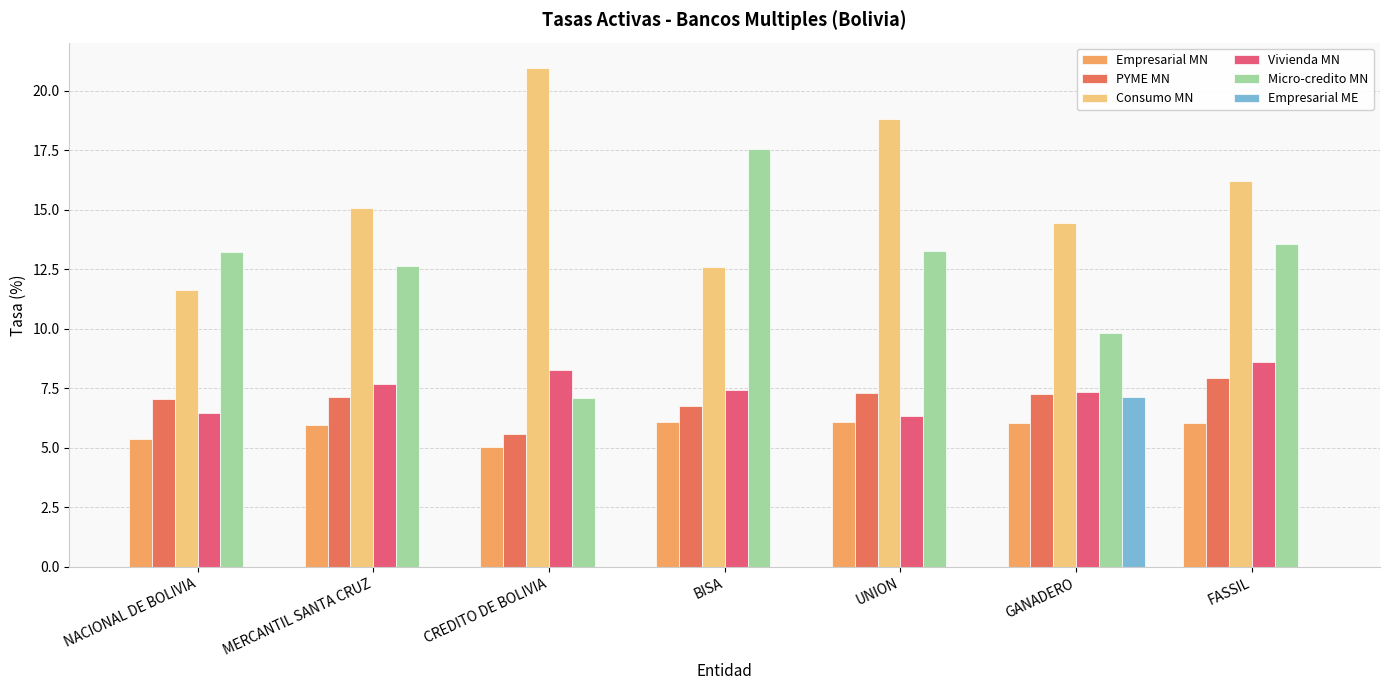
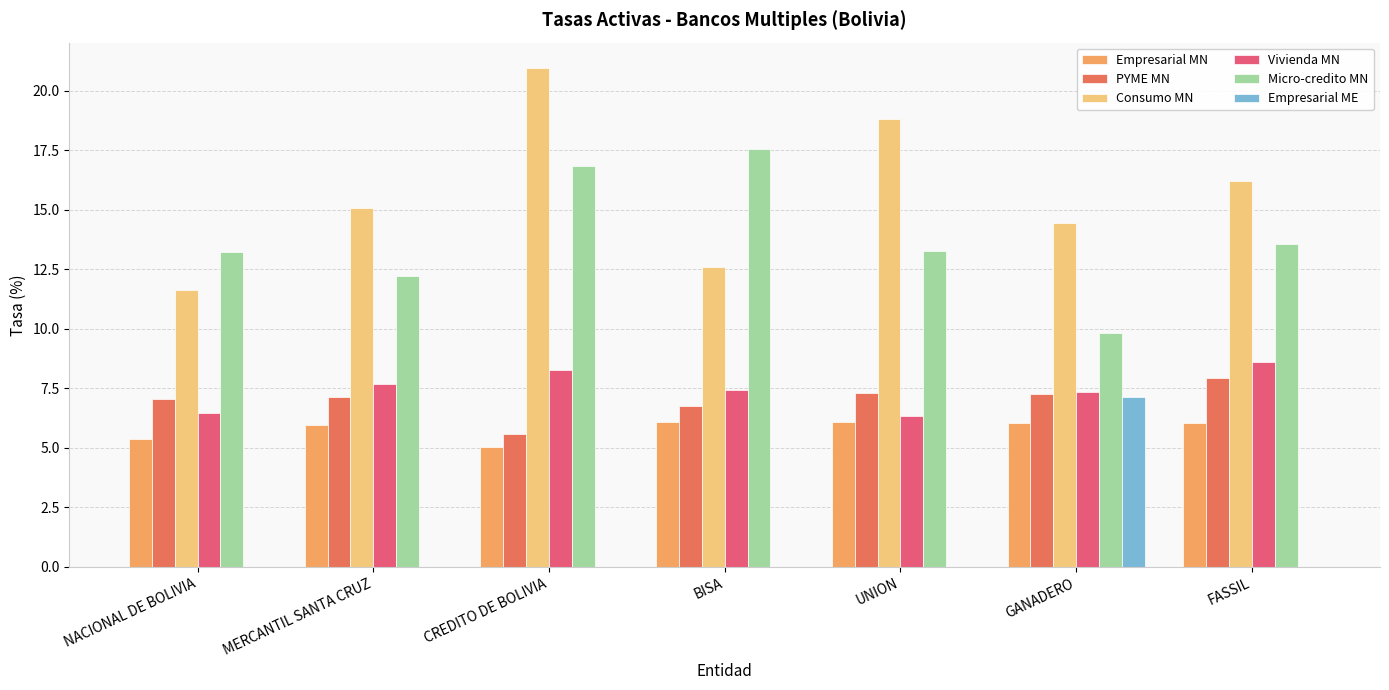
  {
    "Micro-credito MN": {
      "NACIONAL DE BOLIVIA": 13.2,
-     "MERCANTIL SANTA CRUZ": 12.6,
-     "CREDITO DE BOLIVIA": 7.1,
+     "MERCANTIL SANTA CRUZ": 12.2,
+     "CREDITO DE BOLIVIA": 16.9,
      "BISA": 17.6,
      "UNION": 13.3,
      "GANADERO": 9.8,
      "FASSIL": 13.5
    },
    "Empresarial ME": {
      "NACIONAL DE BOLIVIA": 0.0,
      "MERCANTIL SANTA CRUZ": 0.0,
      "CREDITO DE BOLIVIA": 0.0,
      "BISA": 0.0,
      "UNION": 0.0,
      "GANADERO": 7.1,
      "FASSIL": 0.0
    }
  }
